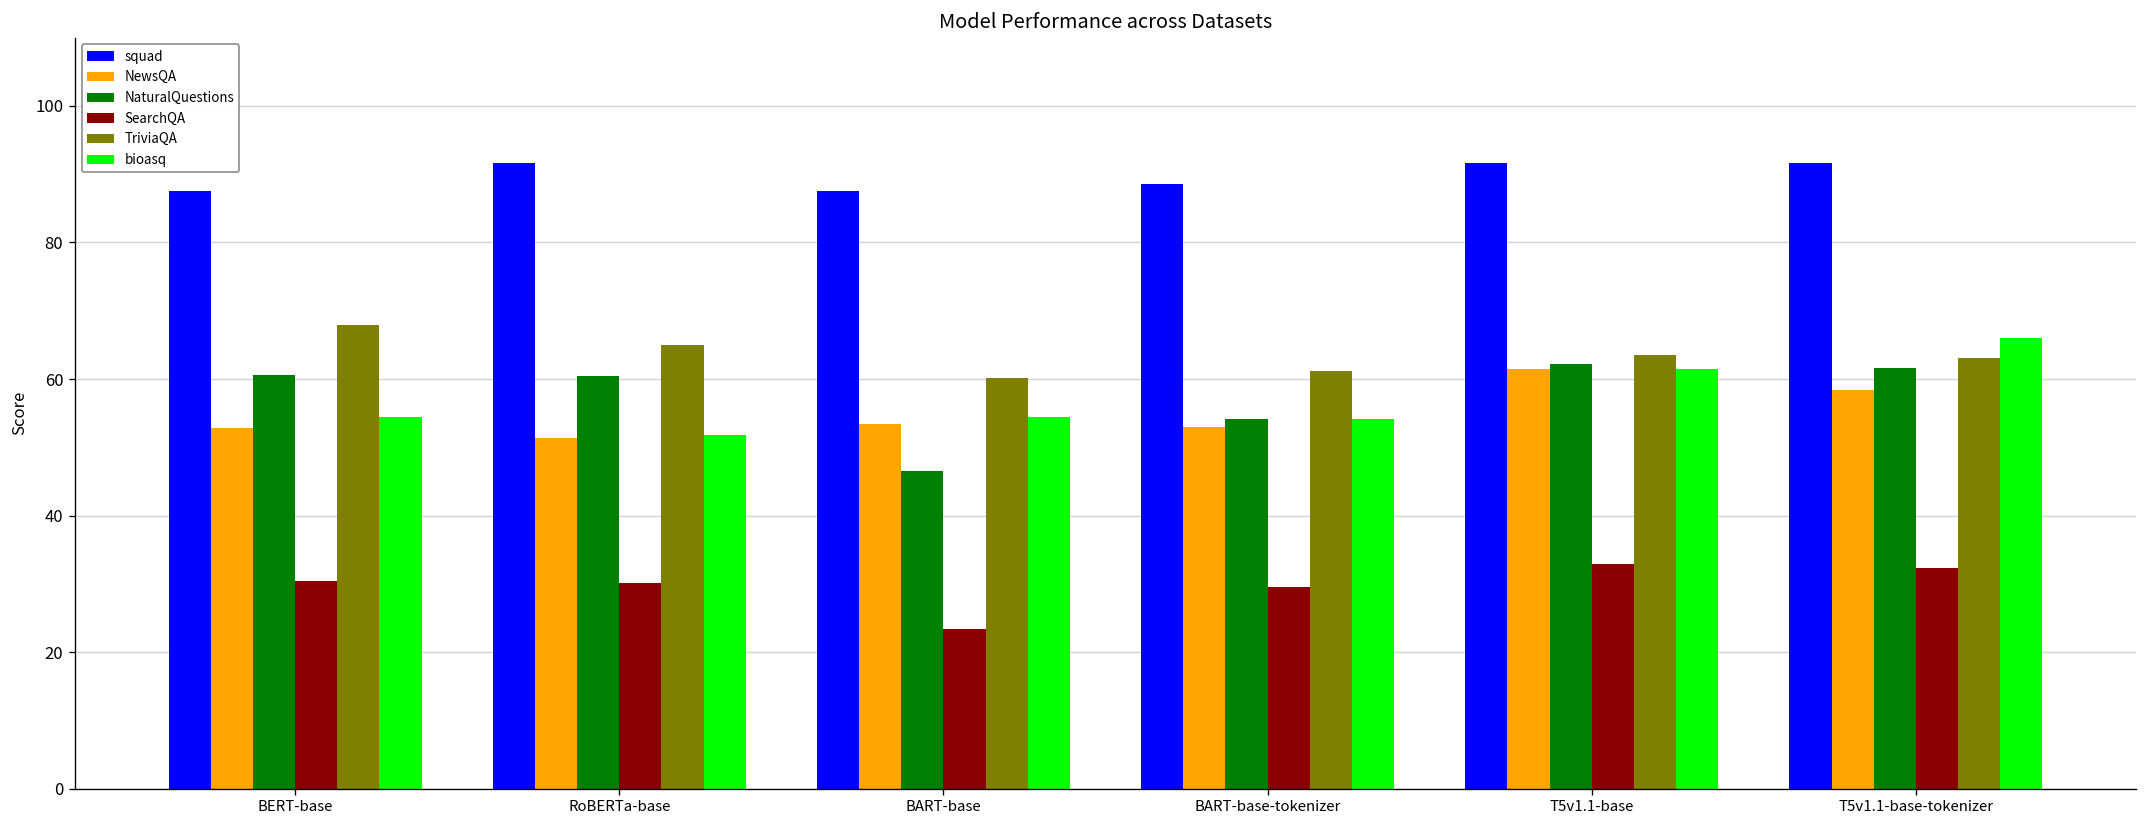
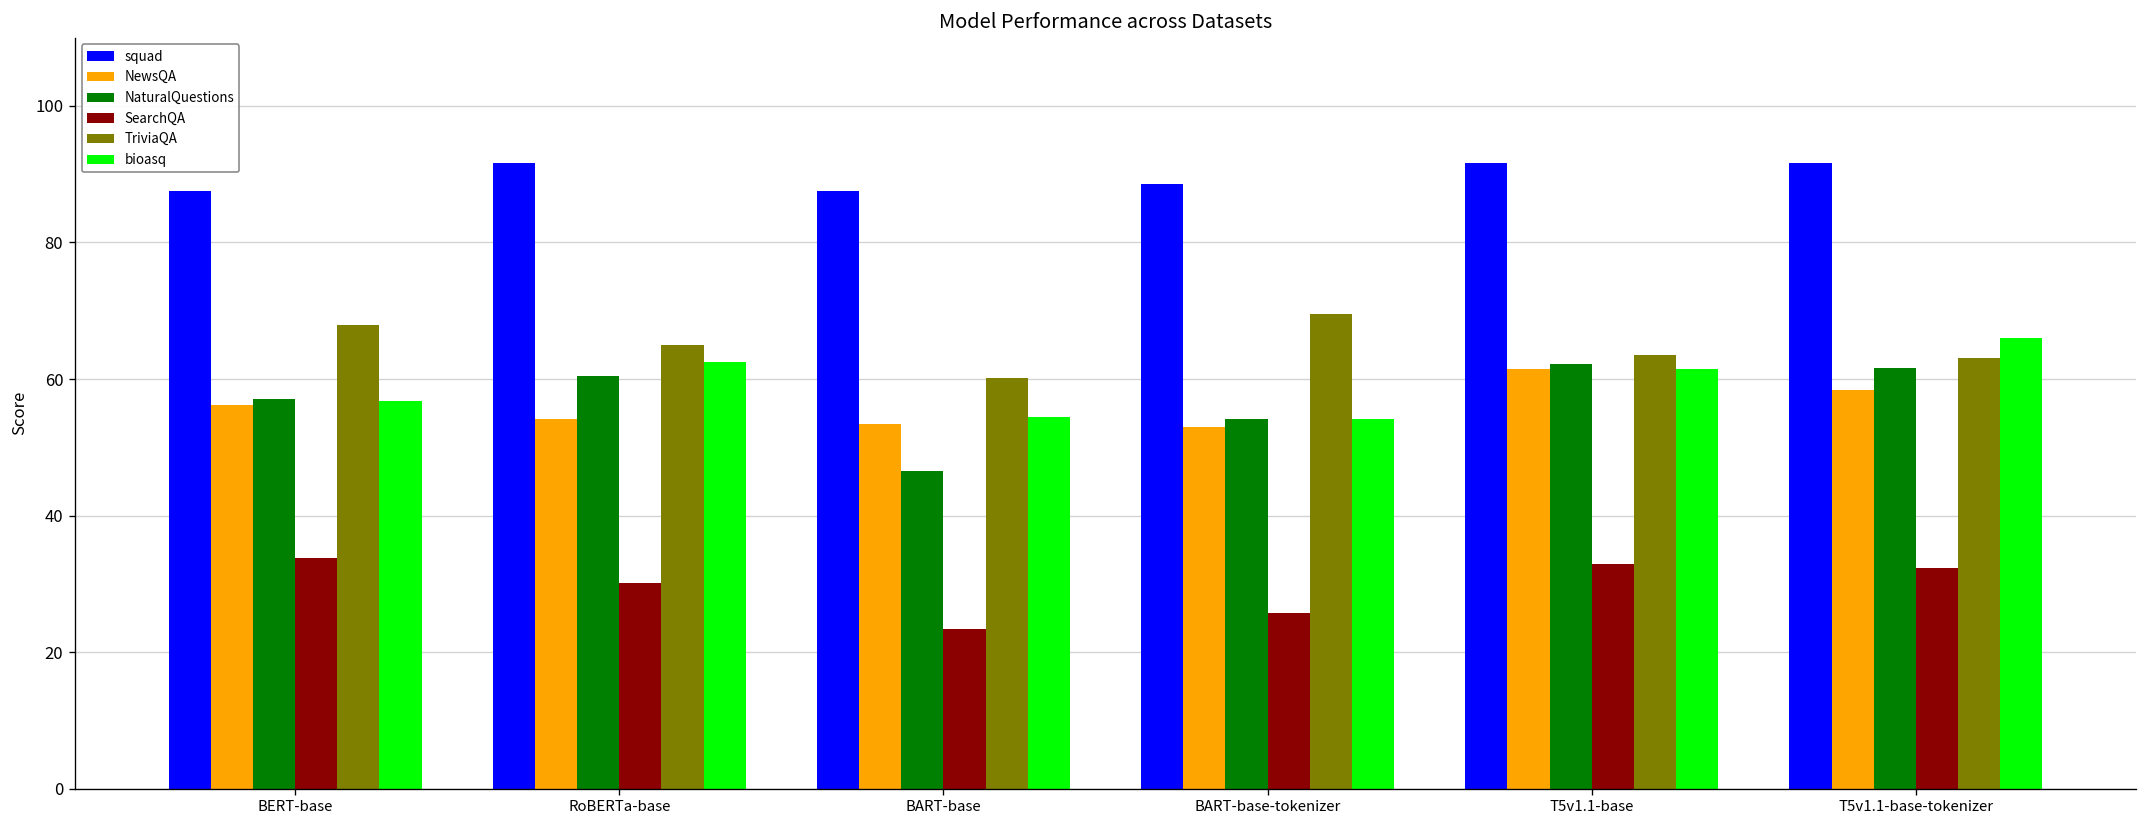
  {
    "squad": {
      "BERT-base": 87,
      "RoBERTa-base": 92,
      "BART-base": 88,
      "BART-base-tokenizer": 89,
      "T5v1.1-base": 92,
      "T5v1.1-base-tokenizer": 92
    },
    "NewsQA": {
-     "BERT-base": 53,
-     "RoBERTa-base": 51,
+     "BERT-base": 56,
+     "RoBERTa-base": 54,
      "BART-base": 53,
      "BART-base-tokenizer": 53,
      "T5v1.1-base": 61,
      "T5v1.1-base-tokenizer": 58
    },
    "NaturalQuestions": {
-     "BERT-base": 61,
+     "BERT-base": 57,
      "RoBERTa-base": 60,
      "BART-base": 47,
      "BART-base-tokenizer": 54,
      "T5v1.1-base": 62,
      "T5v1.1-base-tokenizer": 62
    },
    "SearchQA": {
-     "BERT-base": 30,
+     "BERT-base": 34,
      "RoBERTa-base": 30,
      "BART-base": 23,
-     "BART-base-tokenizer": 30,
+     "BART-base-tokenizer": 26,
      "T5v1.1-base": 33,
      "T5v1.1-base-tokenizer": 32
    },
    "TriviaQA": {
      "BERT-base": 68,
      "RoBERTa-base": 65,
      "BART-base": 60,
-     "BART-base-tokenizer": 61,
+     "BART-base-tokenizer": 70,
      "T5v1.1-base": 63,
      "T5v1.1-base-tokenizer": 63
    },
    "bioasq": {
-     "BERT-base": 55,
-     "RoBERTa-base": 52,
+     "BERT-base": 57,
+     "RoBERTa-base": 62,
      "BART-base": 54,
      "BART-base-tokenizer": 54,
      "T5v1.1-base": 61,
      "T5v1.1-base-tokenizer": 66
    }
  }
